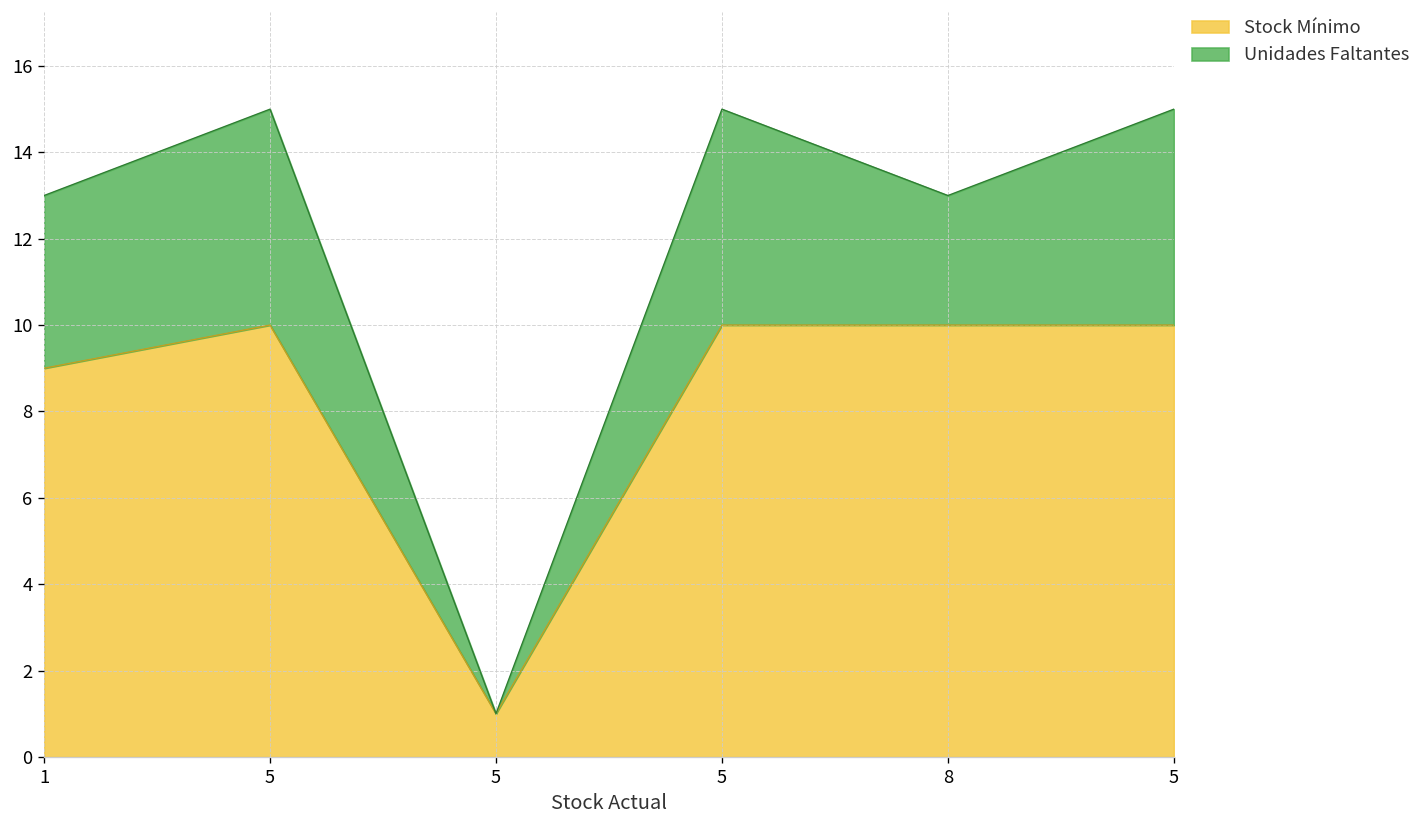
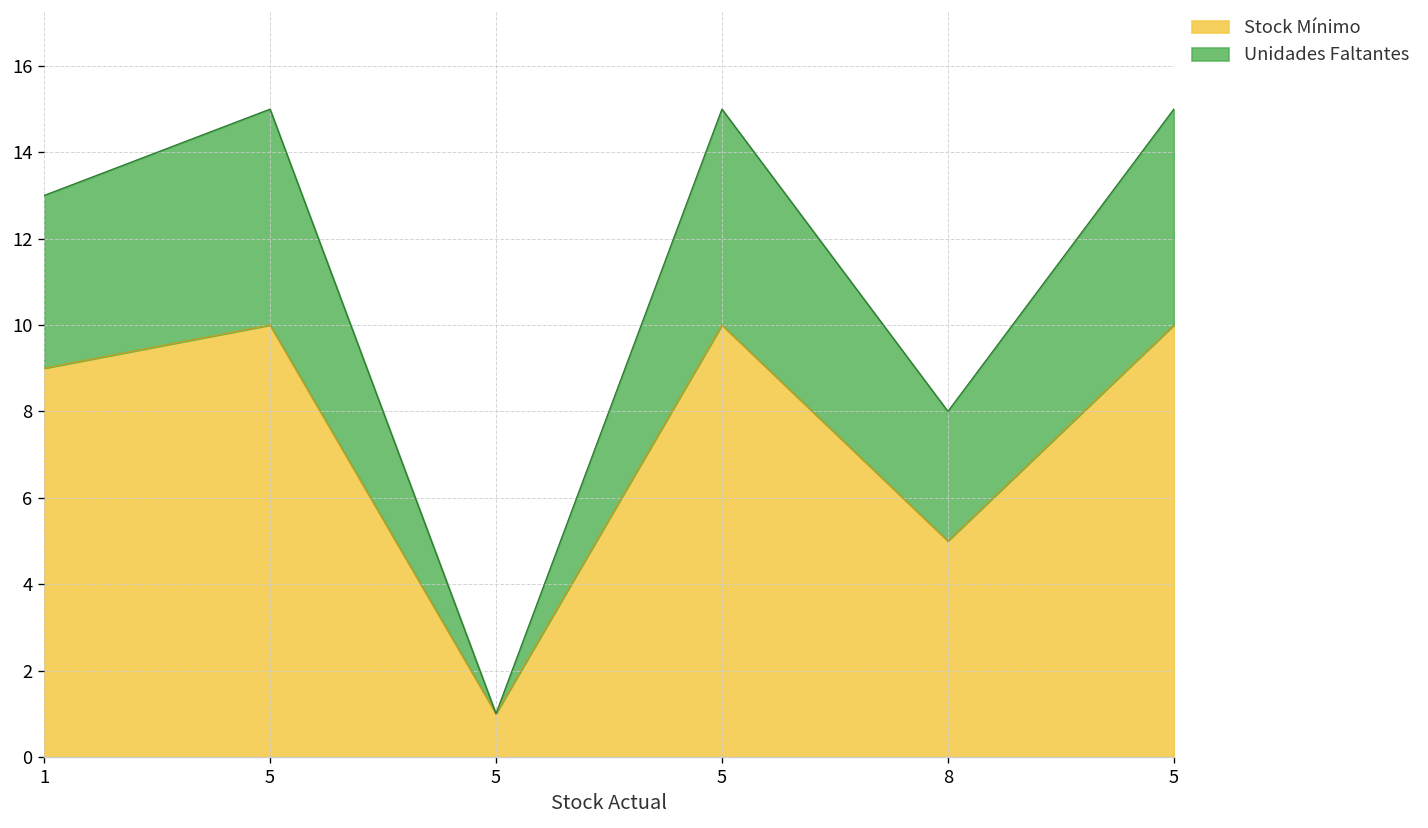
  {
    "Stock Mínimo": {
      "1": 9,
-     "8": 10
+     "8": 5
    },
    "Unidades Faltantes": {
      "1": 4,
      "8": 3
    }
  }
